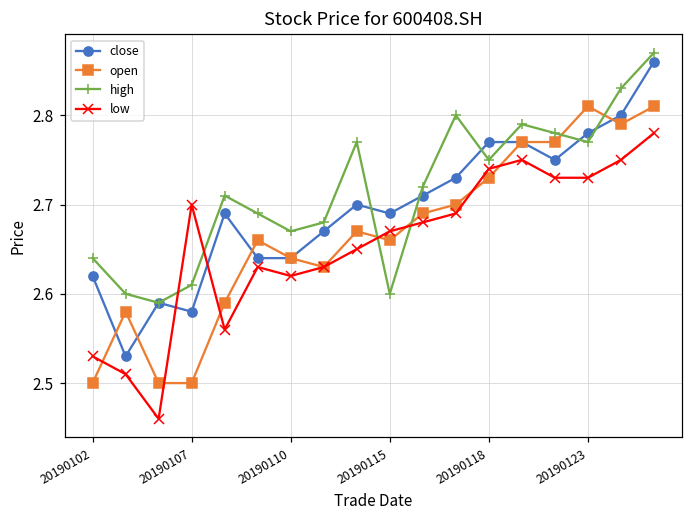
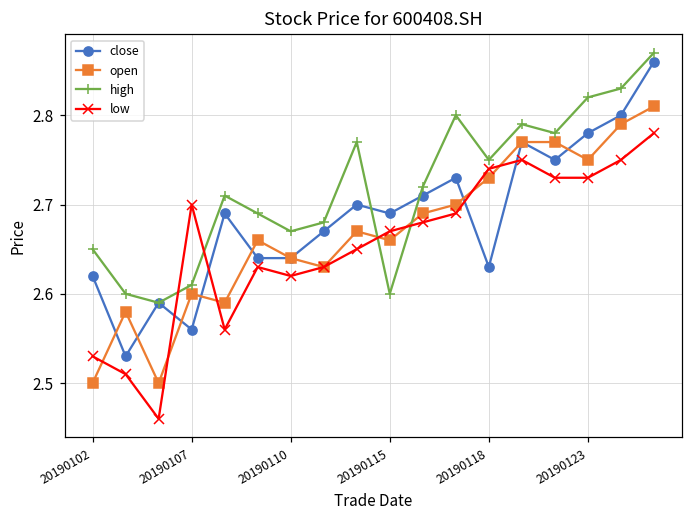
  {
    "close": {
      "20190102": 2.62,
-     "20190107": 2.58,
+     "20190107": 2.56,
      "20190115": 2.69,
-     "20190118": 2.77,
+     "20190118": 2.63,
      "20190123": 2.78
    },
    "open": {
      "20190102": 2.50,
-     "20190107": 2.5,
+     "20190107": 2.6,
      "20190115": 2.66,
      "20190118": 2.73,
-     "20190123": 2.81
+     "20190123": 2.75
    },
    "high": {
-     "20190102": 2.64,
+     "20190102": 2.65,
      "20190107": 2.61,
      "20190110": 2.67,
      "20190115": 2.60,
      "20190118": 2.75,
-     "20190123": 2.77
+     "20190123": 2.82
    },
    "low": {
      "20190102": 2.53,
      "20190107": 2.70,
      "20190110": 2.62,
      "20190115": 2.67,
      "20190118": 2.74,
      "20190123": 2.73
    }
  }
